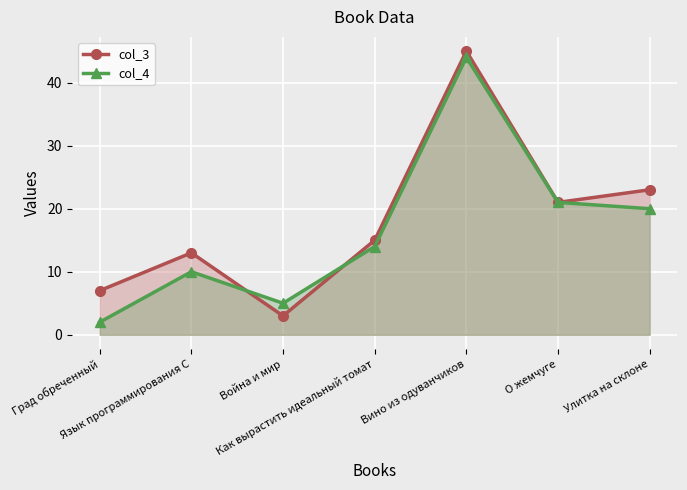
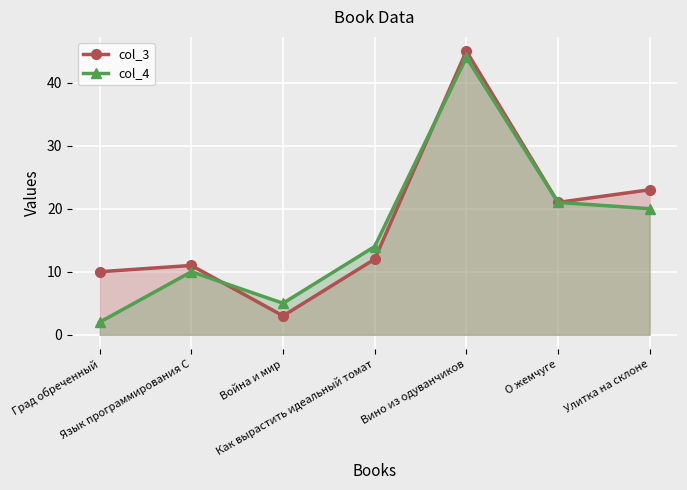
  {
    "col_3": {
-     "Град обреченный": 7,
-     "Язык программирования C": 13,
+     "Град обреченный": 10,
+     "Язык программирования C": 11,
      "Война и мир": 3,
-     "Как вырастить идеальный томат": 15,
+     "Как вырастить идеальный томат": 12,
      "Вино из одуванчиков": 45,
      "Улитка на склоне": 23
    },
    "col_4": {
      "Град обреченный": 2,
      "Язык программирования C": 10,
      "Война и мир": 5,
      "Как вырастить идеальный томат": 14,
      "Вино из одуванчиков": 44,
      "Улитка на склоне": 20
    }
  }
